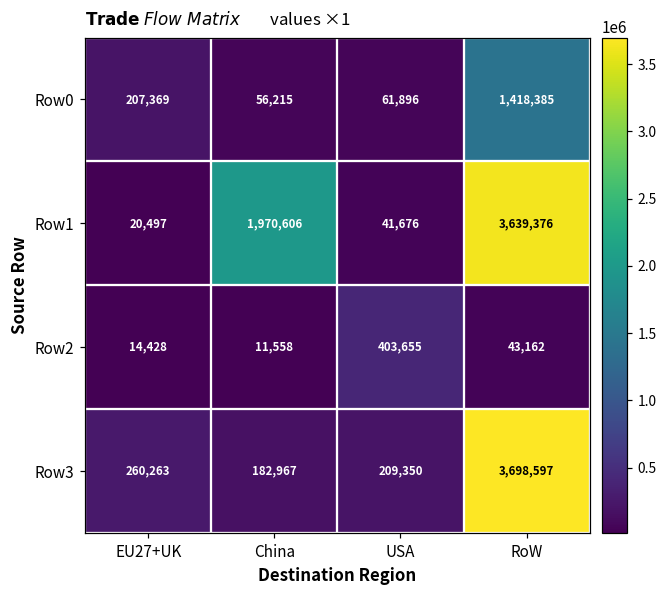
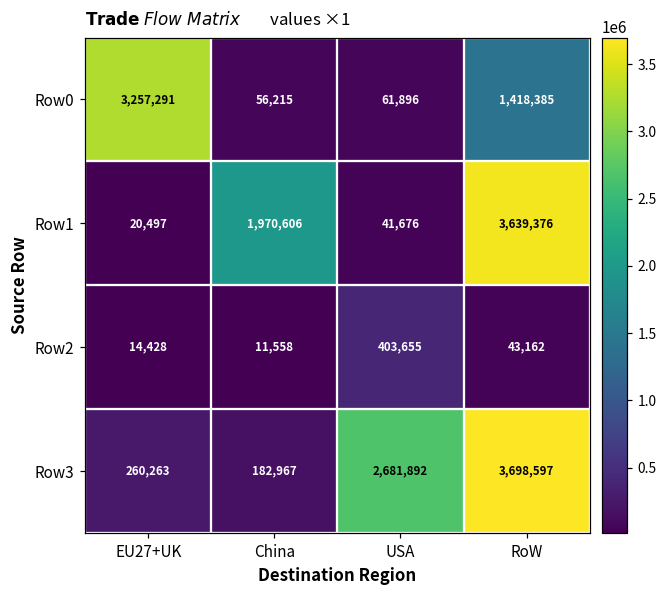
  {
    "Row0": {
-     "EU27+UK": "207,369",
+     "EU27+UK": "3,257,291",
      "China": "56,215",
      "USA": "61,896",
      "RoW": "1,418,385"
    },
    "Row1": {
      "EU27+UK": "20,497",
      "China": "1,970,606",
      "USA": "41,676",
      "RoW": "3,639,376"
    },
    "Row2": {
      "EU27+UK": "14,428",
      "China": "11,558",
      "USA": "403,655",
      "RoW": "43,162"
    },
    "Row3": {
      "EU27+UK": "260,263",
      "China": "182,967",
-     "USA": "209,350",
+     "USA": "2,681,892",
      "RoW": "3,698,597"
    }
  }
